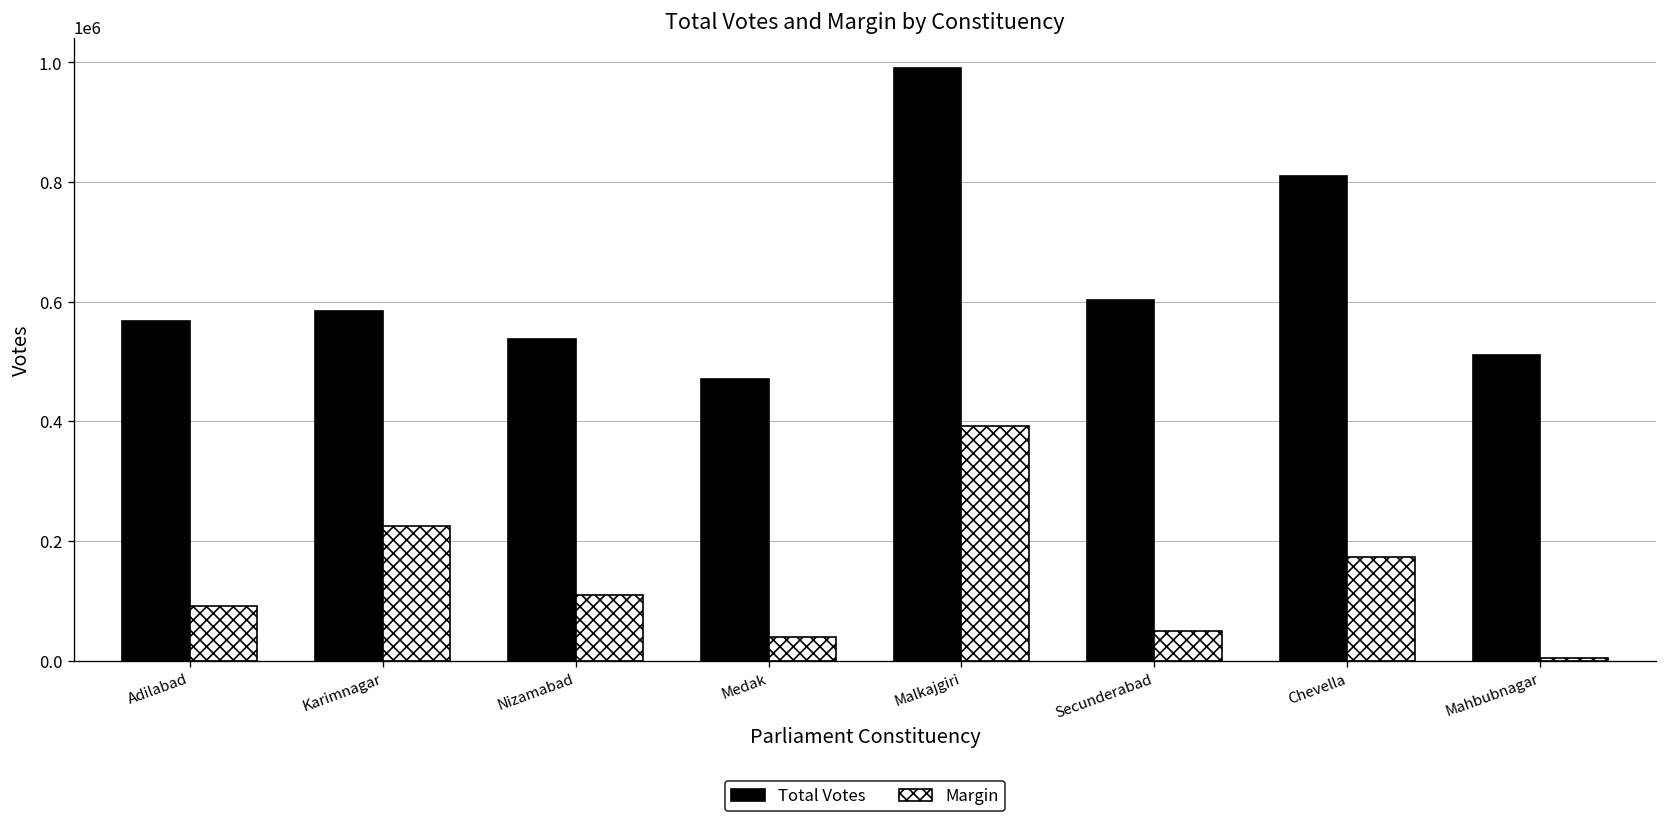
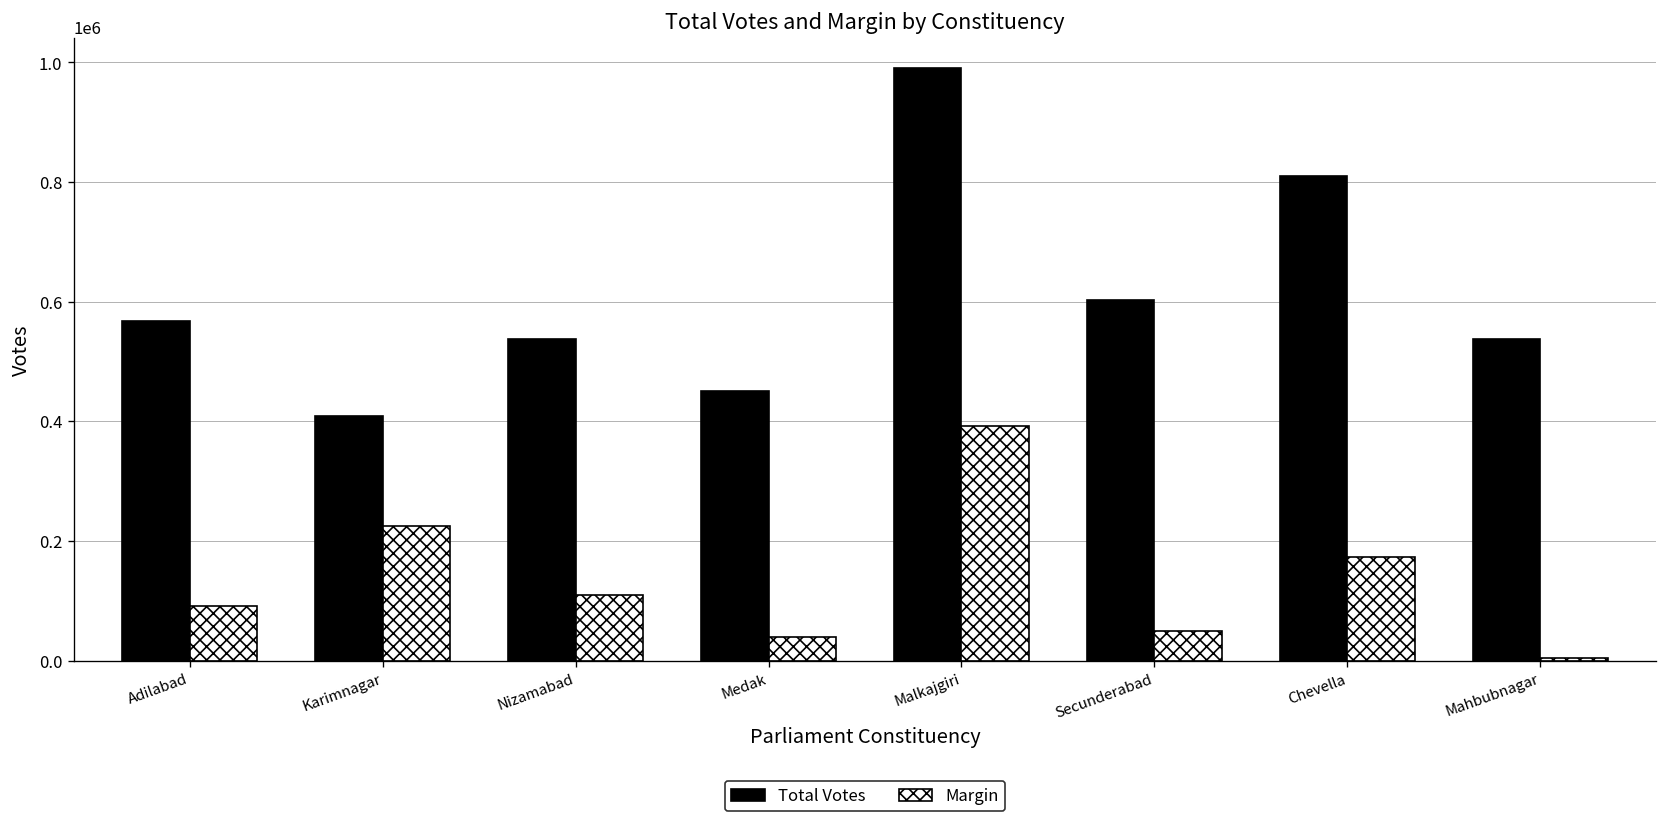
  {
    "Total Votes": {
      "Adilabad": 570000,
-     "Karimnagar": 590000,
+     "Karimnagar": 410000,
      "Nizamabad": 540000,
-     "Medak": 470000,
+     "Medak": 450000,
      "Malkajgiri": 990000,
      "Secunderabad": 600000,
      "Chevella": 810000,
-     "Mahbubnagar": 510000
+     "Mahbubnagar": 540000
    },
    "Margin": {
      "Adilabad": 90000,
      "Karimnagar": 230000,
      "Nizamabad": 110000,
      "Medak": 40000,
      "Malkajgiri": 390000,
      "Secunderabad": 50000,
      "Chevella": 170000
    }
  }
